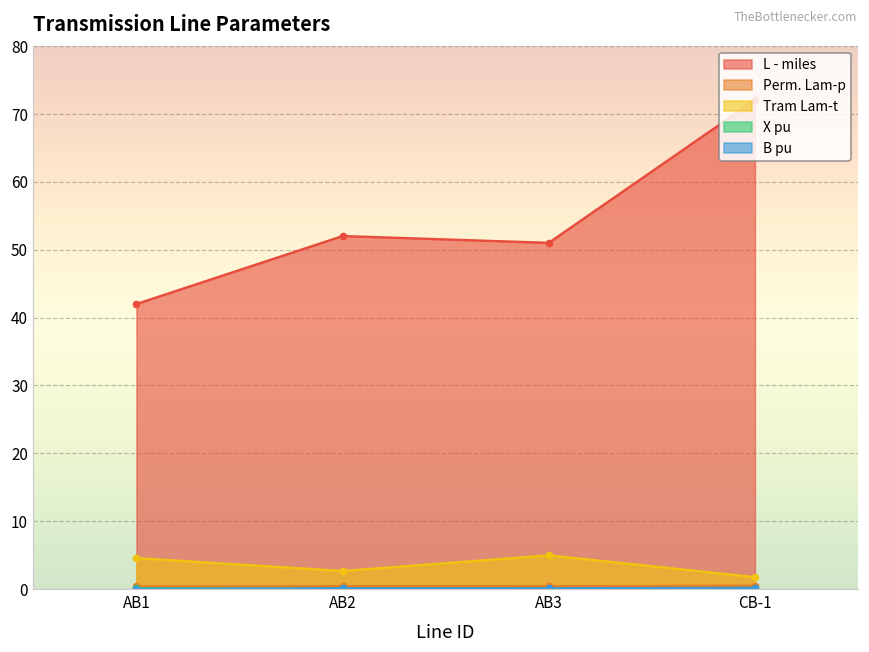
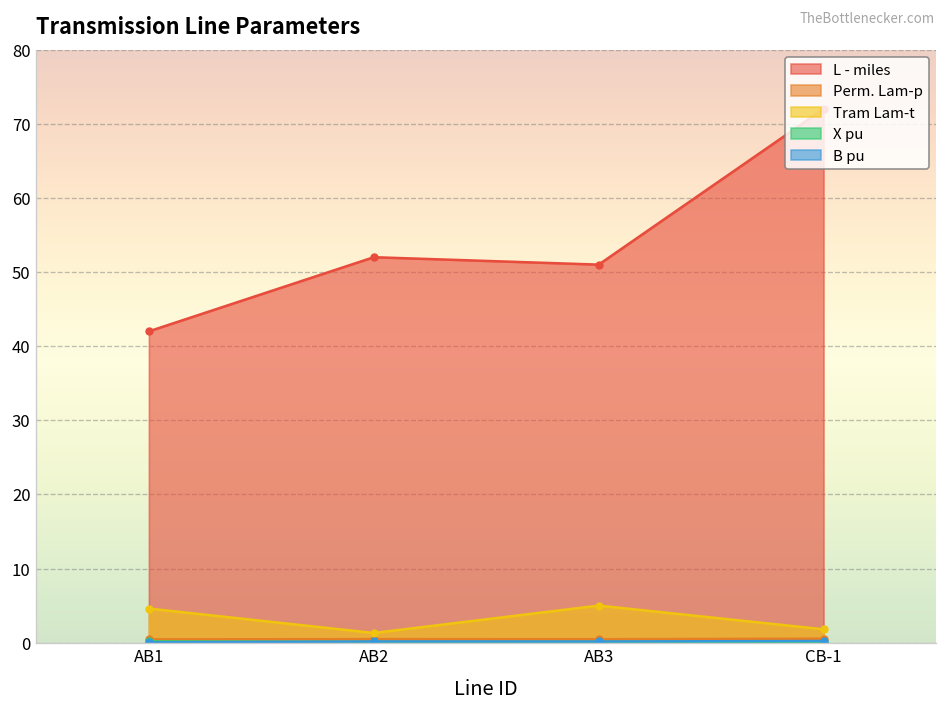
  {
    "Tram Lam-t": {
      "AB1": 5,
-     "AB2": 3,
+     "AB2": 1,
      "AB3": 5,
      "CB-1": 2
    }
  }
